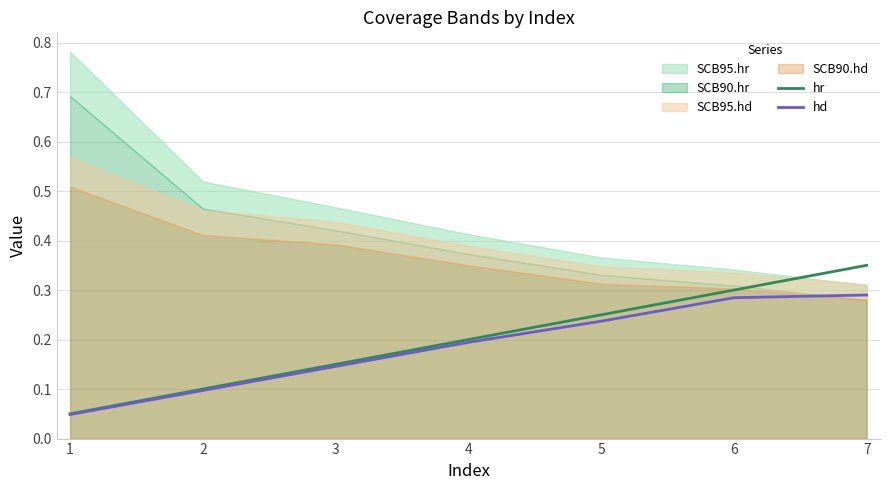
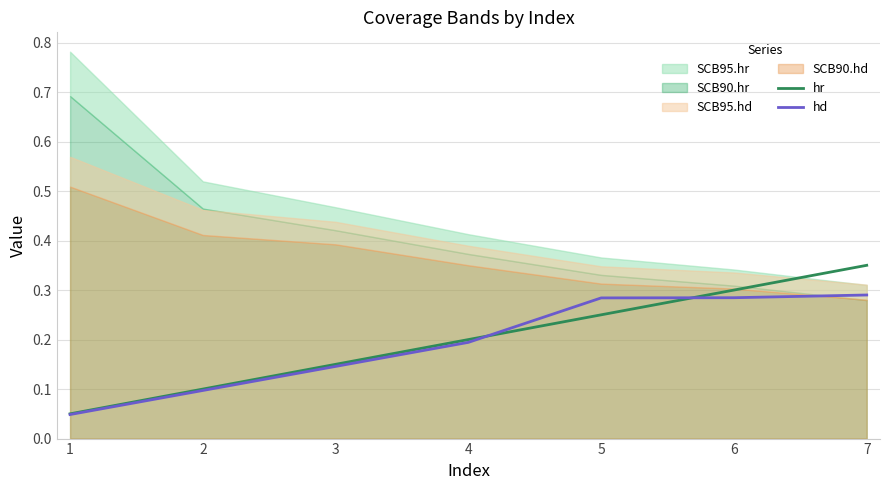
  {
    "hd": {
      "4": 0.19,
-     "5": 0.24,
+     "5": 0.28,
      "6": 0.28,
      "7": 0.29
    }
  }
